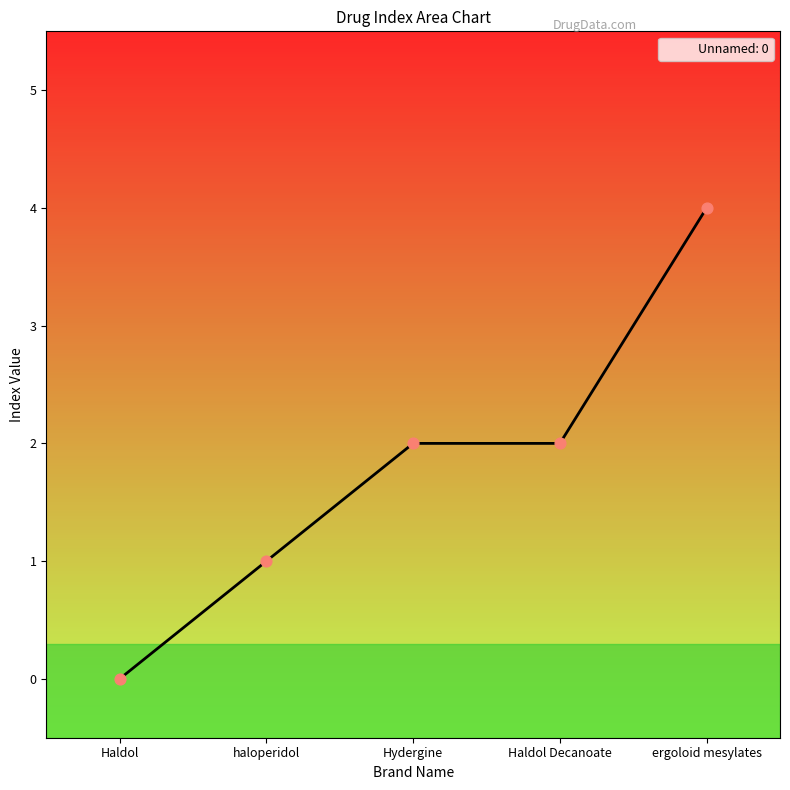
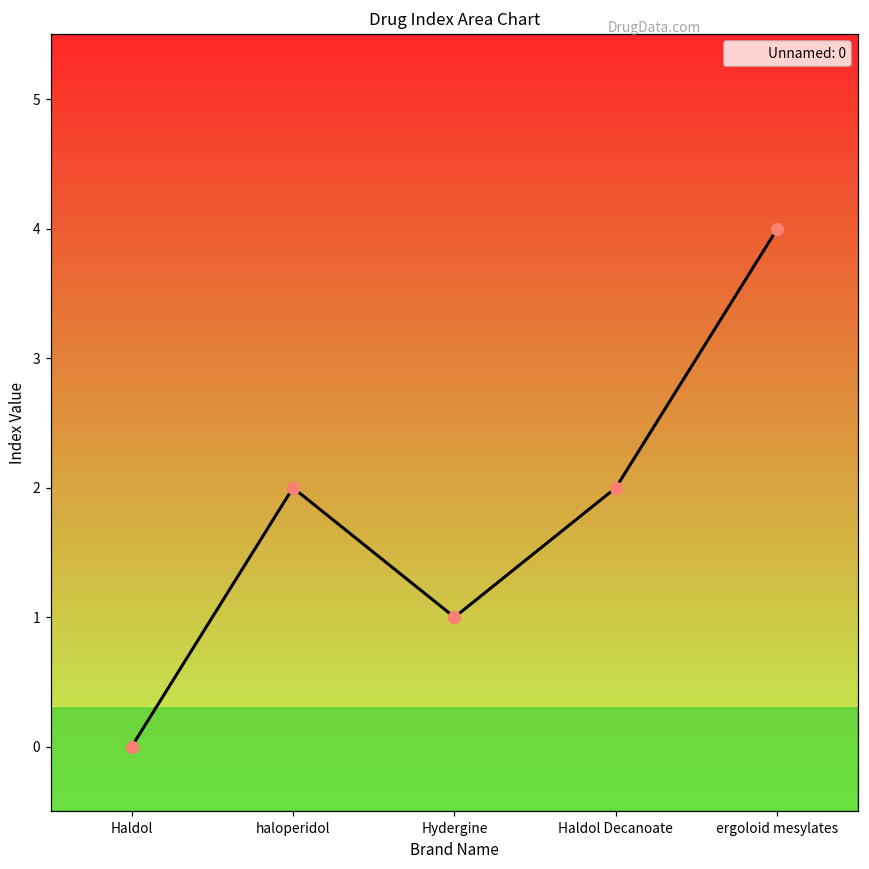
  {
-   "haloperidol": 1,
-   "Hydergine": 2,
+   "haloperidol": 2,
+   "Hydergine": 1,
    "Haldol Decanoate": 2,
    "ergoloid mesylates": 4
  }
